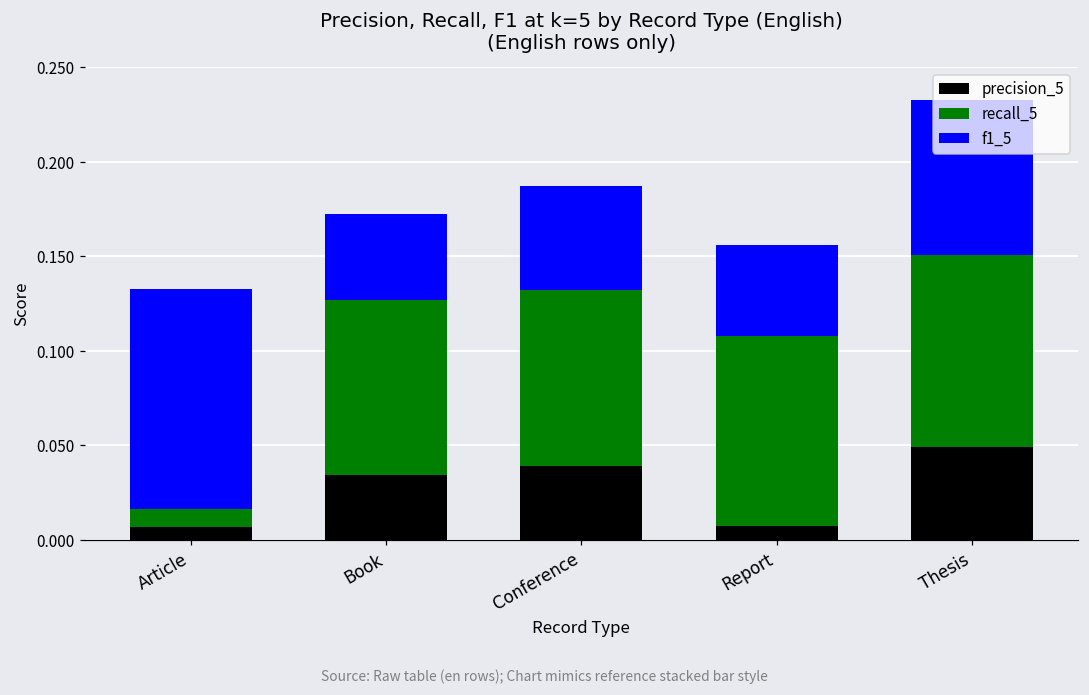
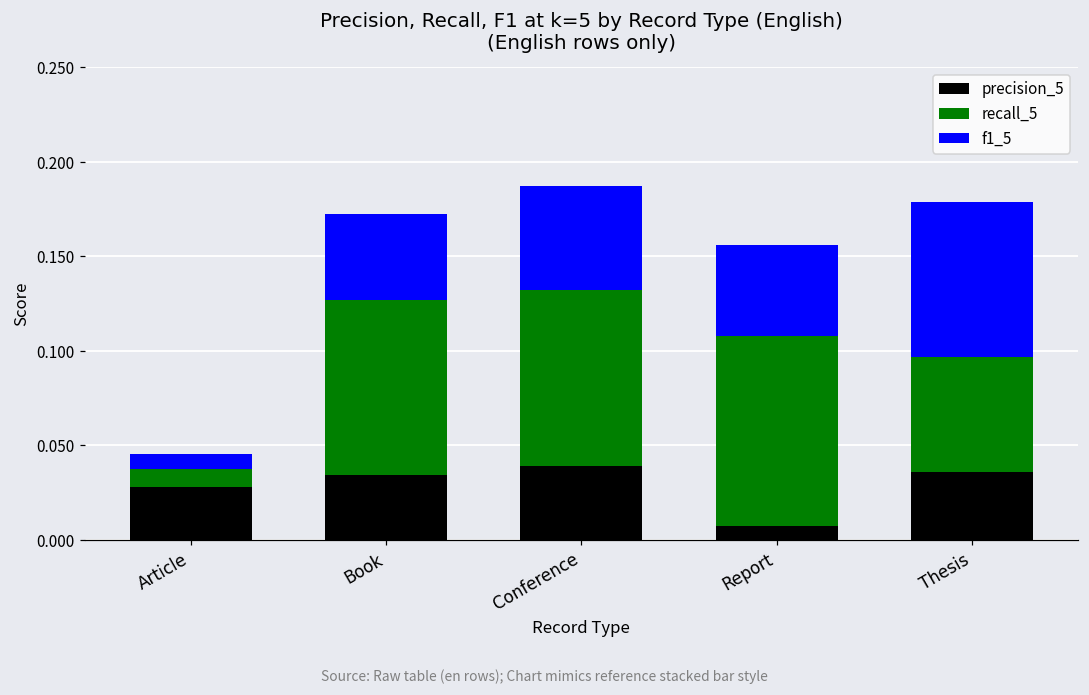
  {
    "precision_5": {
-     "Article": 0.007,
+     "Article": 0.028,
      "Book": 0.034,
      "Conference": 0.039,
      "Report": 0.007,
-     "Thesis": 0.049
+     "Thesis": 0.036
    },
    "recall_5": {
      "Article": 0.009,
      "Book": 0.093,
      "Conference": 0.093,
      "Report": 0.101,
-     "Thesis": 0.101
+     "Thesis": 0.061
    },
    "f1_5": {
-     "Article": 0.116,
+     "Article": 0.008,
      "Book": 0.046,
      "Conference": 0.055,
      "Report": 0.048
    }
  }
